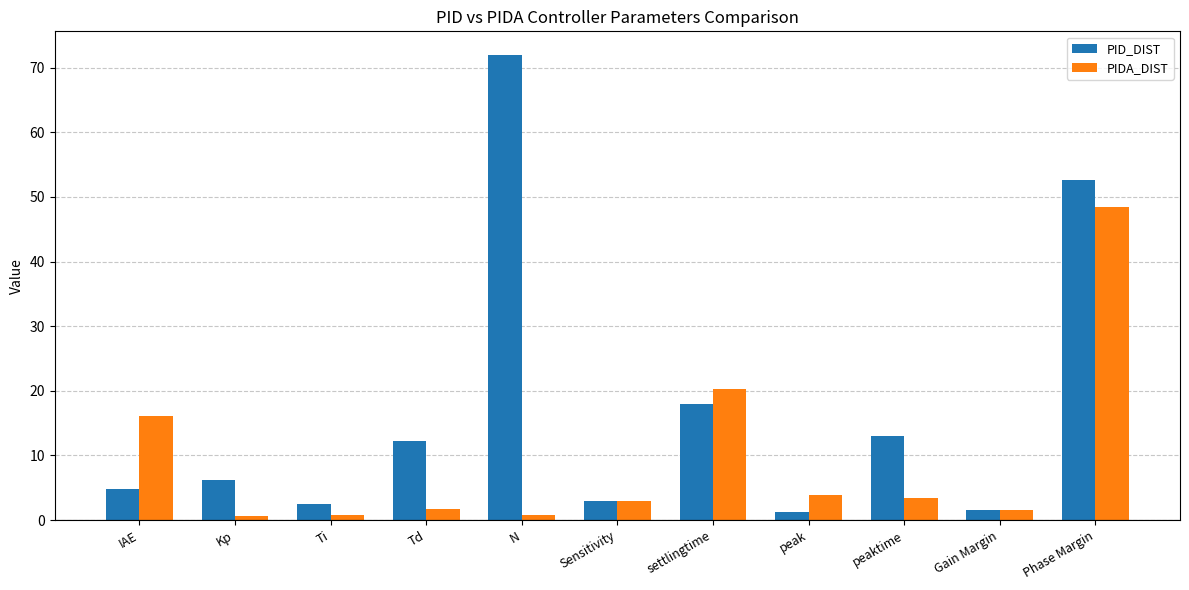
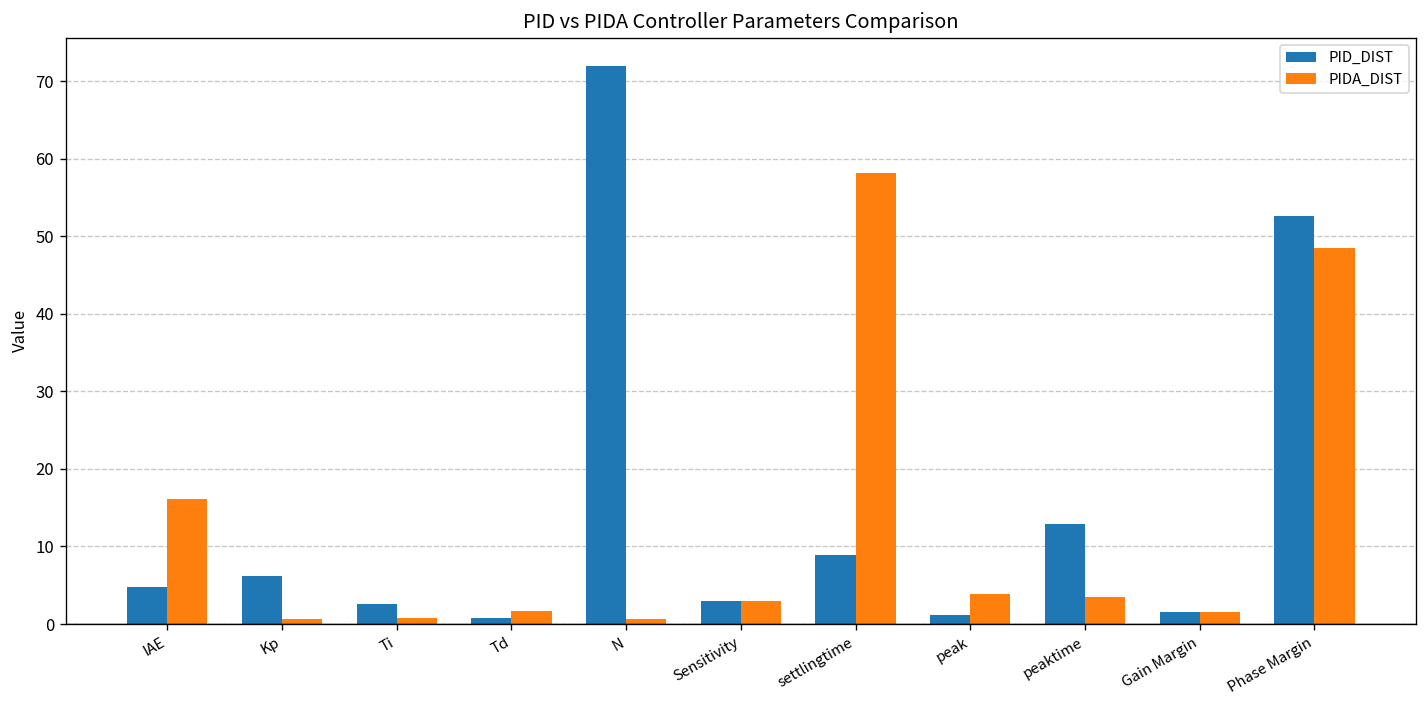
  {
    "PID_DIST": {
      "IAE": 5,
      "Kp": 6,
      "Ti": 3,
-     "Td": 12,
+     "Td": 1,
      "N": 72,
      "Sensitivity": 3,
-     "settlingtime": 18,
+     "settlingtime": 9,
      "peak": 1,
      "peaktime": 13,
      "Gain Margin": 2,
      "Phase Margin": 53
    },
    "PIDA_DIST": {
      "IAE": 16,
      "Kp": 1,
      "Ti": 1,
      "Td": 2,
      "N": 1,
      "Sensitivity": 3,
-     "settlingtime": 20,
+     "settlingtime": 58,
      "peak": 4,
      "peaktime": 3,
      "Gain Margin": 1,
      "Phase Margin": 48
    }
  }
